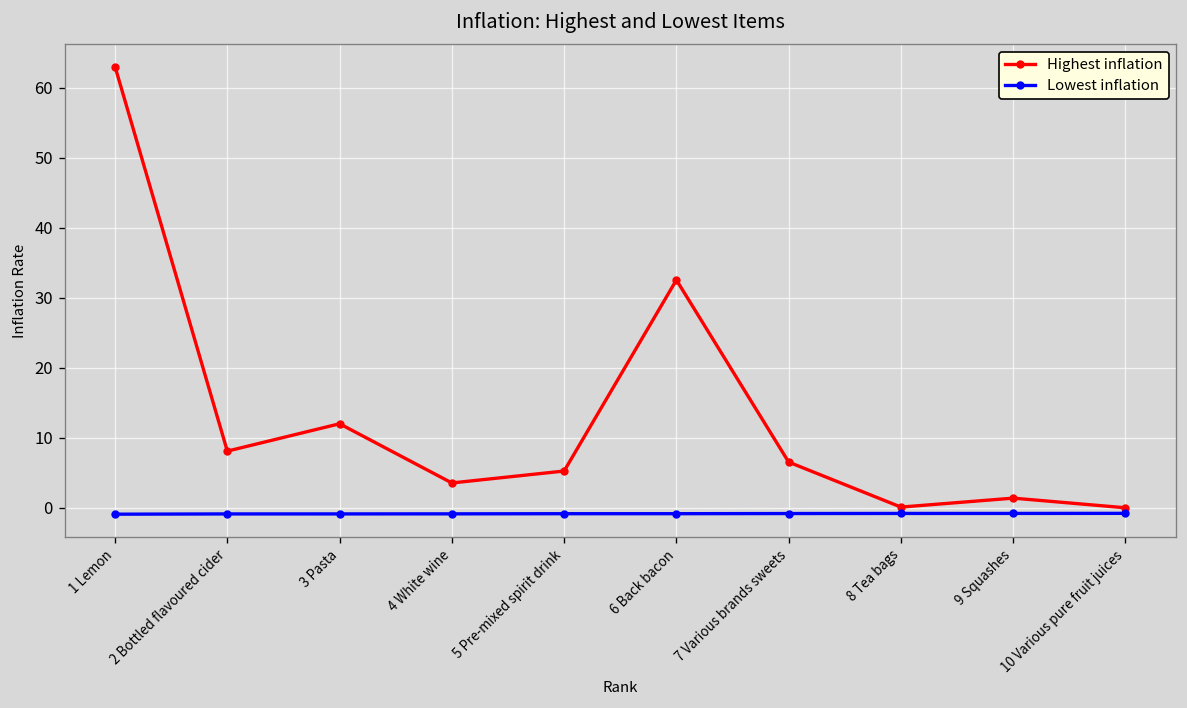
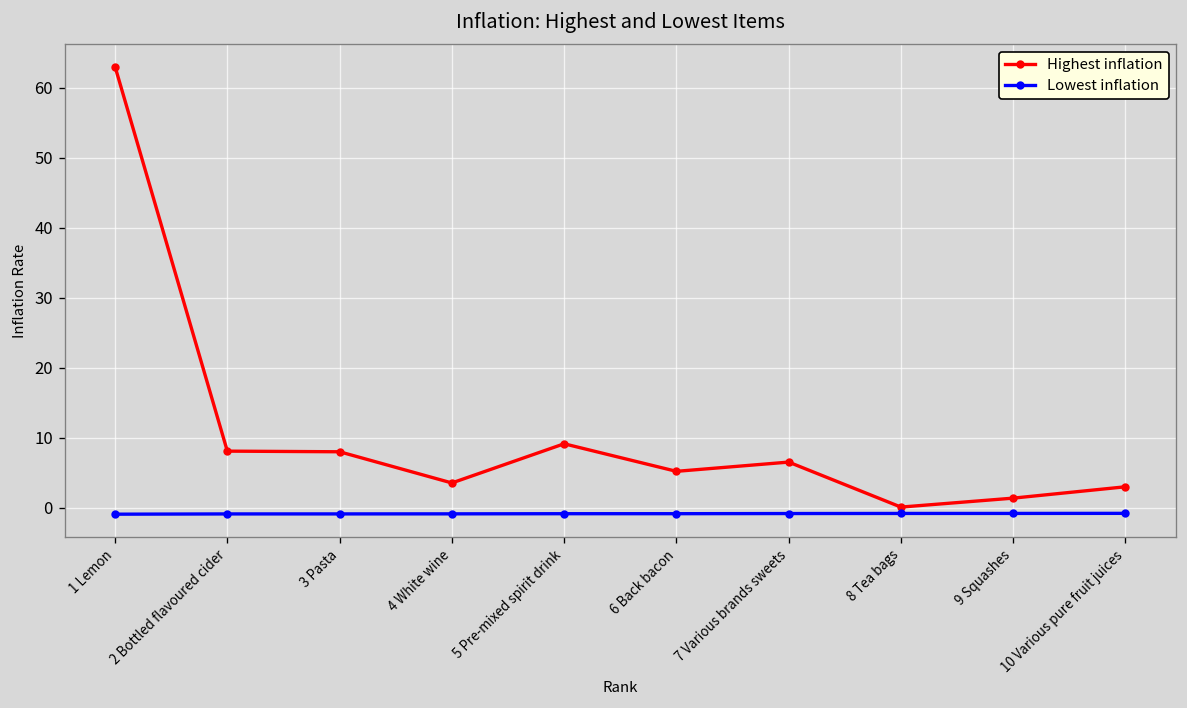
  {
    "Highest inflation": {
      "1 Lemon": 63,
      "2 Bottled flavoured cider": 8,
-     "3 Pasta": 12,
+     "3 Pasta": 8,
      "4 White wine": 4,
-     "5 Pre-mixed spirit drink": 5,
-     "6 Back bacon": 33,
+     "5 Pre-mixed spirit drink": 9,
+     "6 Back bacon": 5,
      "7 Various brands sweets": 7,
      "8 Tea bags": 0,
      "9 Squashes": 1,
-     "10 Various pure fruit juices": 0
+     "10 Various pure fruit juices": 3
    },
    "Lowest inflation": {
      "1 Lemon": -1,
      "2 Bottled flavoured cider": -1,
      "3 Pasta": -1,
      "4 White wine": -1,
      "5 Pre-mixed spirit drink": -1,
      "6 Back bacon": -1,
      "7 Various brands sweets": -1,
      "8 Tea bags": -1,
      "9 Squashes": -1,
      "10 Various pure fruit juices": -1
    }
  }
